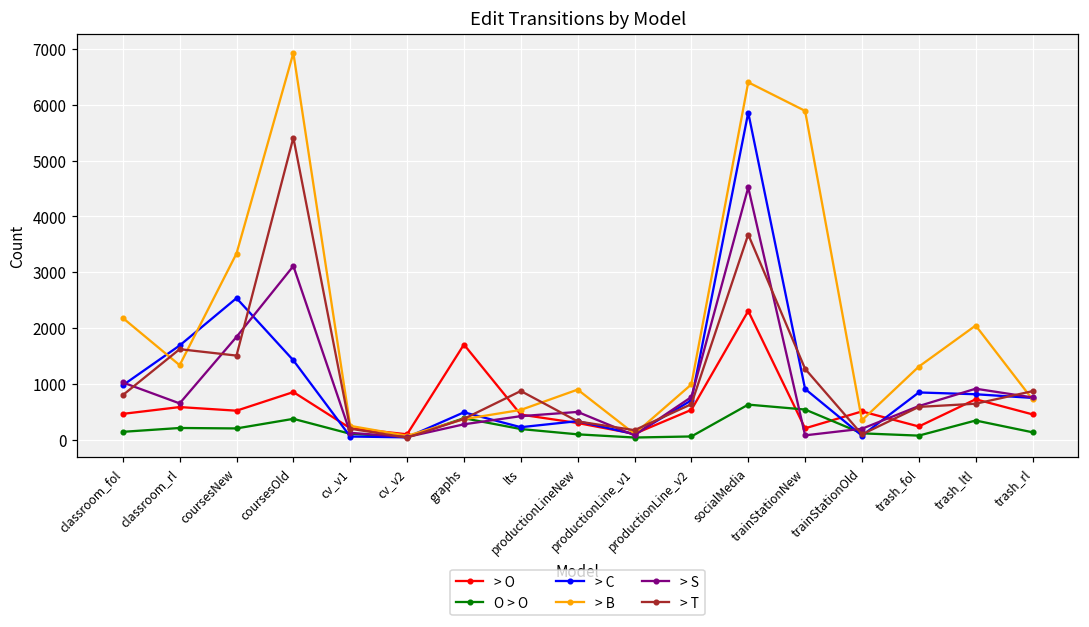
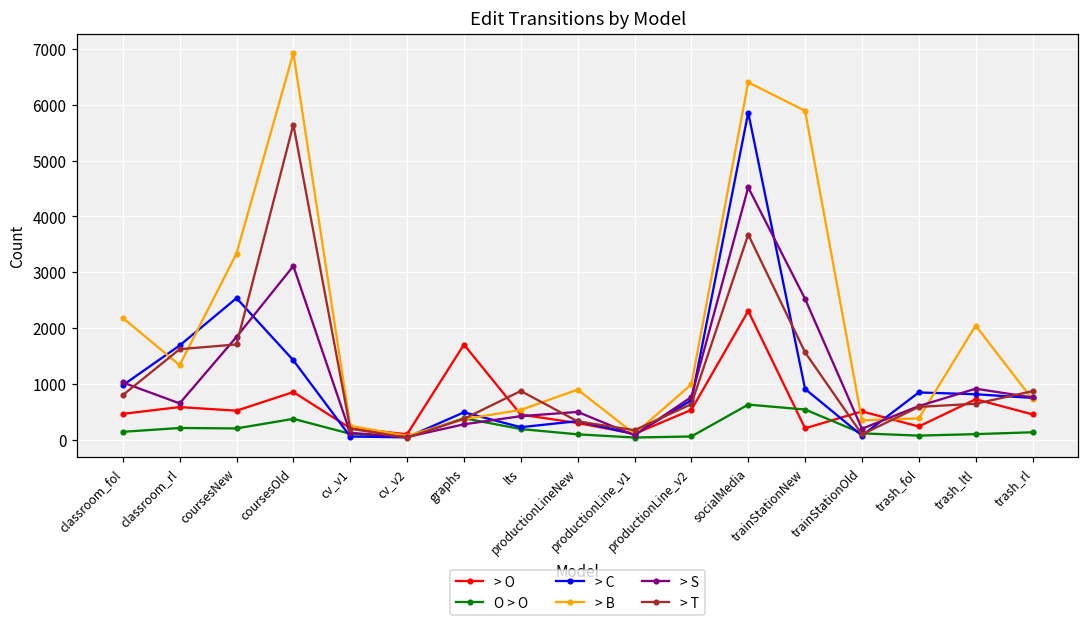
  {
    "> O": {
      "classroom_fol": 500,
      "classroom_rl": 600,
      "coursesNew": 500,
      "coursesOld": 900,
      "graphs": 1700,
      "productionLine_v2": 500,
      "socialMedia": 2300,
      "trainStationNew": 200,
      "trainStationOld": 500,
      "trash_fol": 200,
      "trash_ltl": 700,
      "trash_rl": 500
    },
    "O > O": {
      "classroom_fol": 100,
      "classroom_rl": 200,
      "coursesNew": 200,
      "coursesOld": 400,
      "productionLineNew": 100,
      "productionLine_v2": 100,
      "socialMedia": 600,
      "trainStationNew": 500,
      "trash_fol": 100,
-     "trash_ltl": 300,
+     "trash_ltl": 100,
      "trash_rl": 100
    },
    "> C": {
      "classroom_rl": 1700,
      "coursesNew": 2500,
      "coursesOld": 1400,
      "graphs": 500,
      "productionLine_v2": 700,
      "socialMedia": 5900,
      "trainStationNew": 900,
      "trash_fol": 800,
      "trash_ltl": 800
    },
    "> B": {
      "classroom_fol": 2200,
      "classroom_rl": 1300,
      "coursesNew": 3300,
      "coursesOld": 6900,
      "lts": 500,
      "productionLineNew": 900,
      "productionLine_v2": 1000,
      "socialMedia": 6400,
      "trainStationNew": 5900,
      "trainStationOld": 300,
-     "trash_fol": 1300,
+     "trash_fol": 400,
      "trash_ltl": 2000
    },
    "> S": {
      "classroom_rl": 600,
      "coursesNew": 1800,
      "coursesOld": 3100,
      "graphs": 300,
      "productionLineNew": 500,
      "productionLine_v2": 800,
      "socialMedia": 4500,
-     "trainStationNew": 100,
+     "trainStationNew": 2500,
      "trainStationOld": 200,
      "trash_ltl": 900
    },
    "> T": {
      "classroom_fol": 800,
      "classroom_rl": 1600,
-     "coursesNew": 1500,
-     "coursesOld": 5400,
+     "coursesNew": 1700,
+     "coursesOld": 5600,
      "lts": 900,
      "productionLine_v1": 200,
      "productionLine_v2": 600,
      "socialMedia": 3700,
-     "trainStationNew": 1300,
+     "trainStationNew": 1600,
      "trash_ltl": 600,
      "trash_rl": 900
    }
  }
